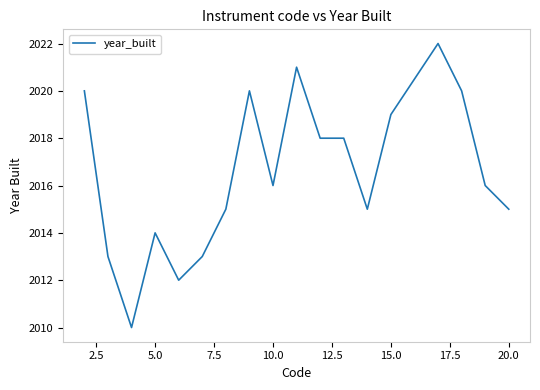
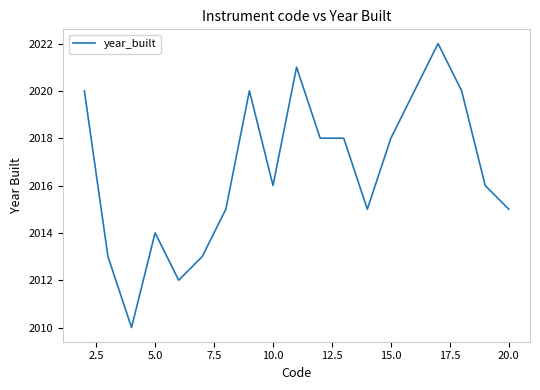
  {
    "5.0": 2014,
    "10.0": 2016,
-   "15.0": 2019,
+   "15.0": 2018,
    "20.0": 2015
  }
